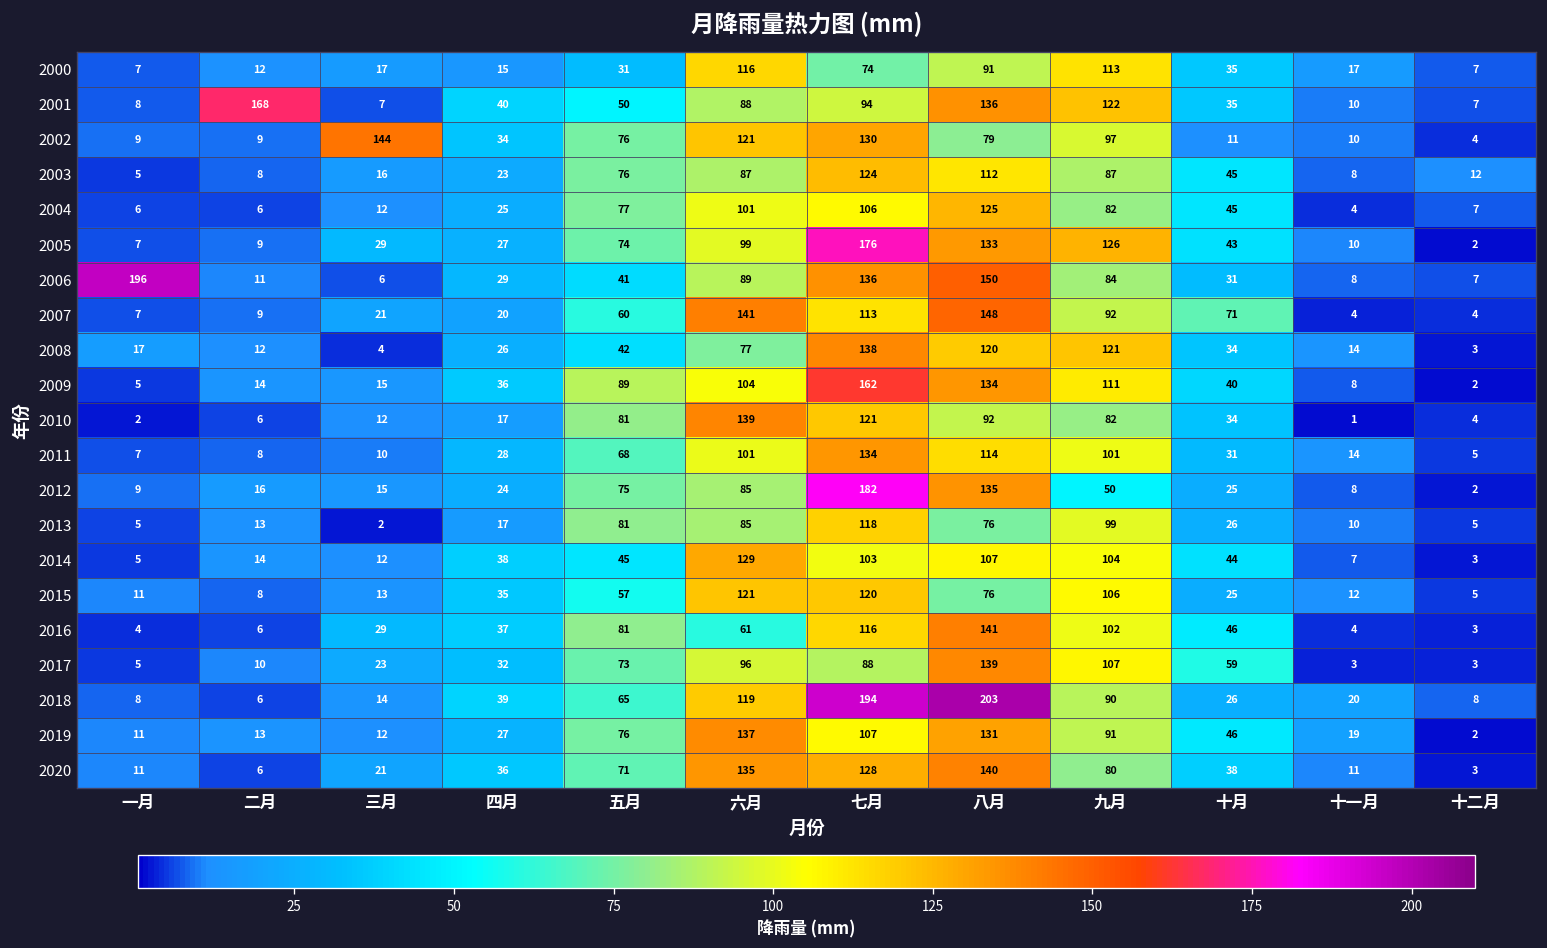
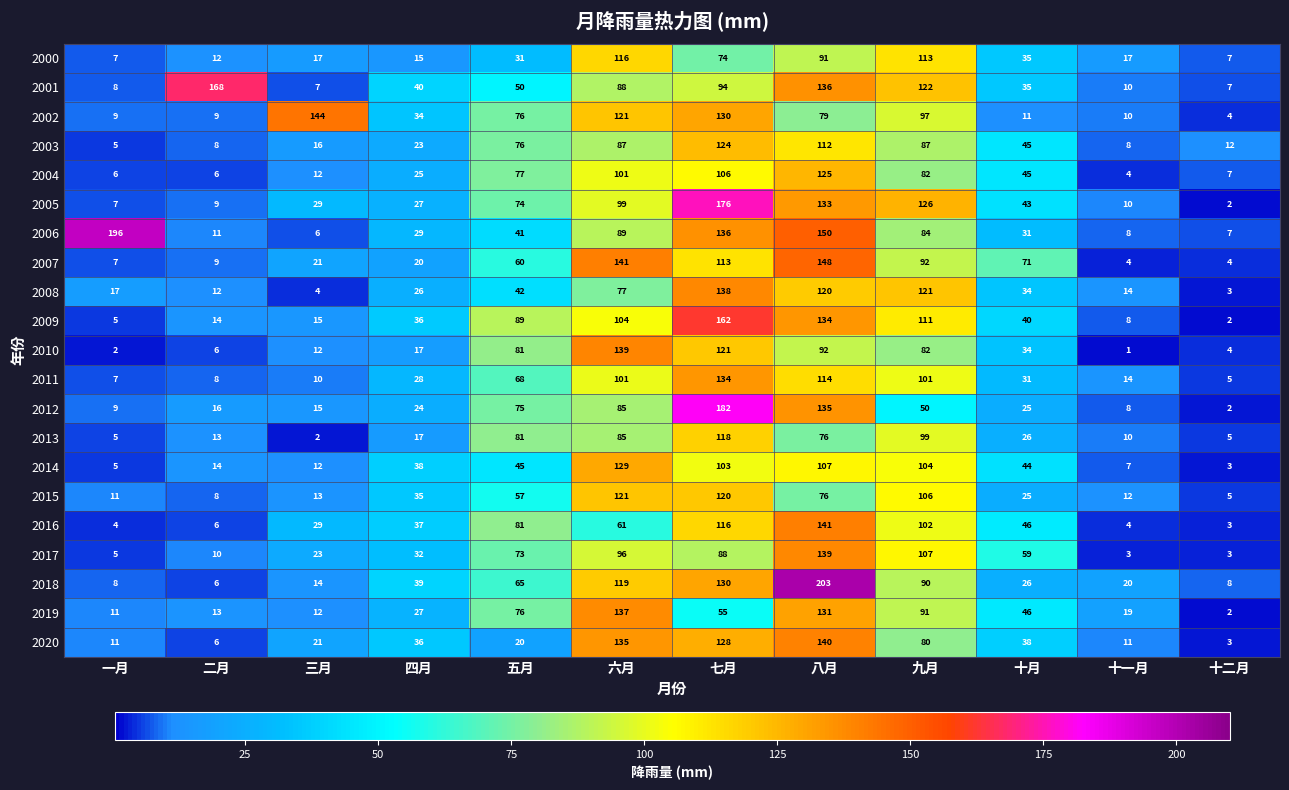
  {
    "2018": {
      "一月": 8,
      "二月": 6,
      "三月": 14,
      "四月": 39,
      "五月": 65,
      "六月": 119,
-     "七月": 194,
+     "七月": 130,
      "八月": 203,
      "九月": 90,
      "十月": 26,
      "十一月": 20,
      "十二月": 8
    },
    "2019": {
      "一月": 11,
      "二月": 13,
      "三月": 12,
      "四月": 27,
      "五月": 76,
      "六月": 137,
-     "七月": 107,
+     "七月": 55,
      "八月": 131,
      "九月": 91,
      "十月": 46,
      "十一月": 19,
      "十二月": 2
    },
    "2020": {
      "一月": 11,
      "二月": 6,
      "三月": 21,
      "四月": 36,
-     "五月": 71,
+     "五月": 20,
      "六月": 135,
      "七月": 128,
      "八月": 140,
      "九月": 80,
      "十月": 38,
      "十一月": 11,
      "十二月": 3
    }
  }
